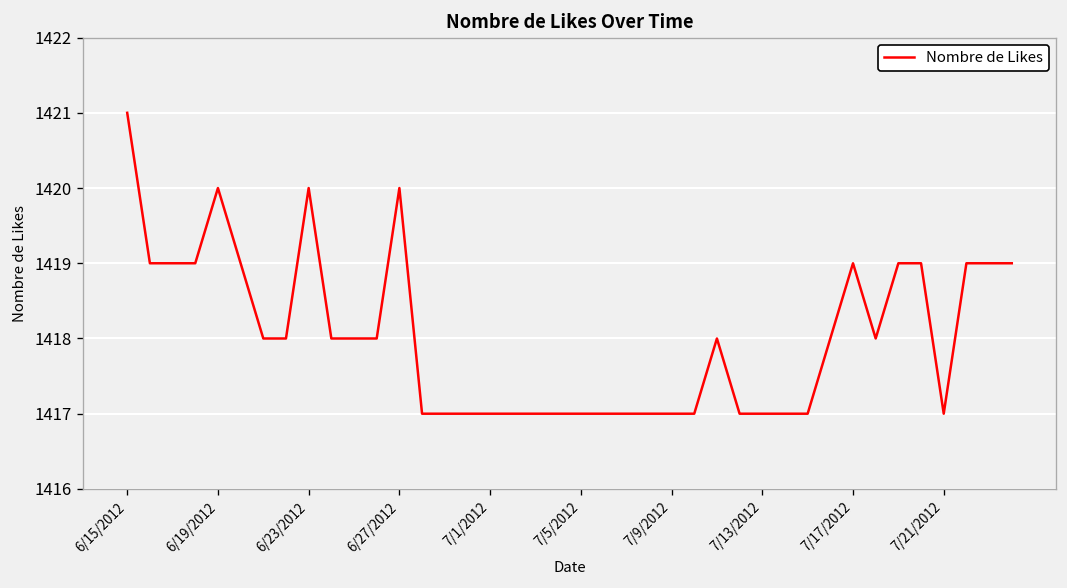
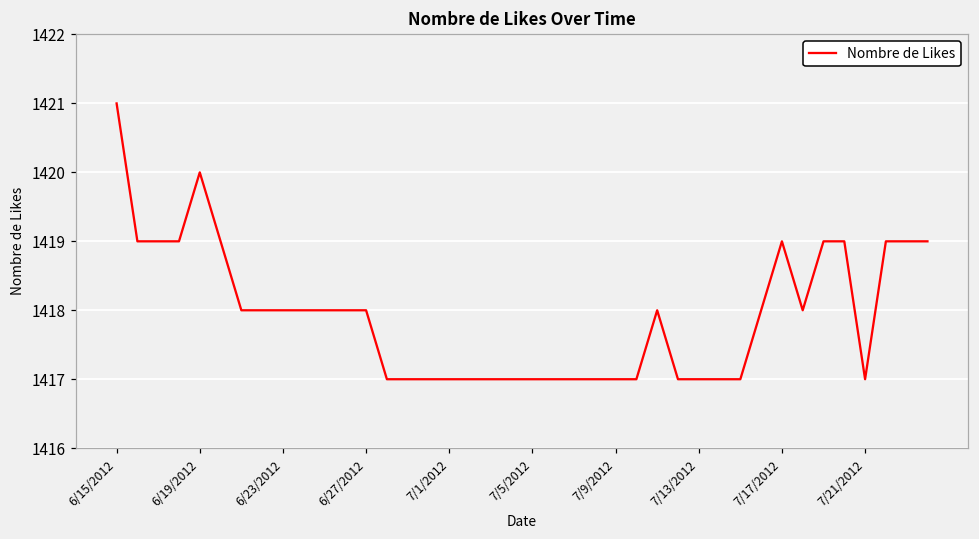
  {
    "6/15/2012": 1421,
    "6/19/2012": 1420,
-   "6/23/2012": 1420,
-   "6/27/2012": 1420,
+   "6/23/2012": 1418,
+   "6/27/2012": 1418,
    "7/1/2012": 1417,
    "7/5/2012": 1417,
    "7/9/2012": 1417,
    "7/13/2012": 1417,
    "7/17/2012": 1419,
    "7/21/2012": 1417
  }
